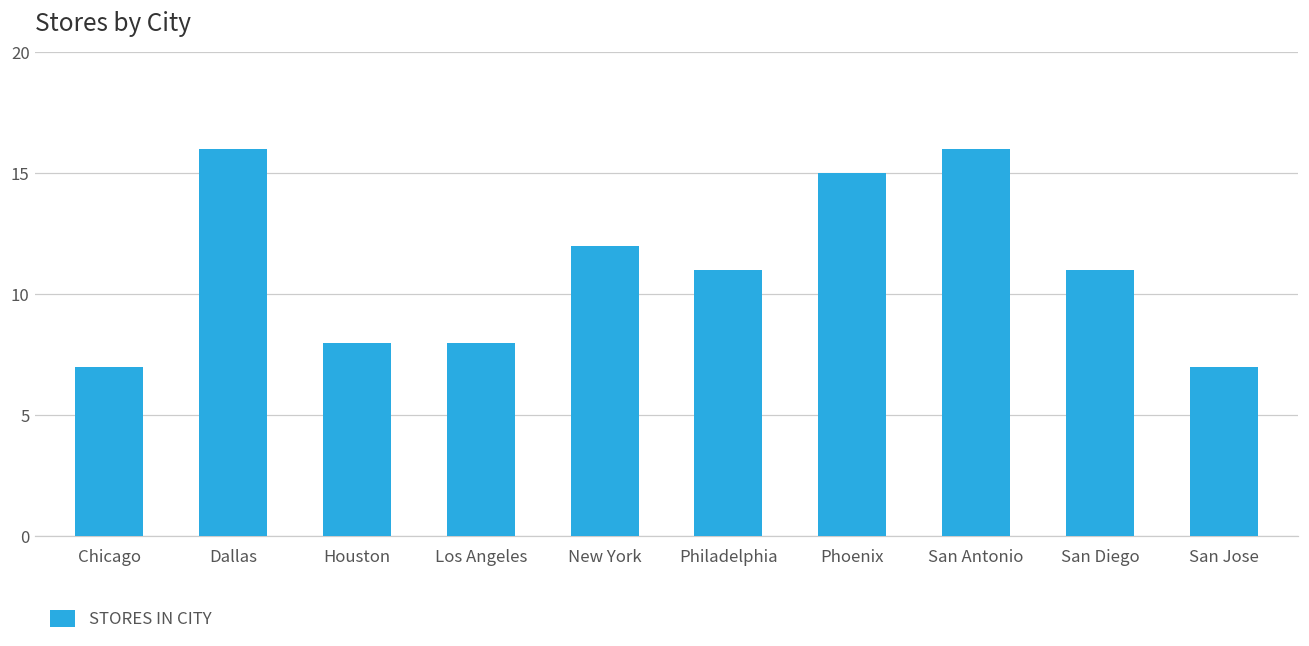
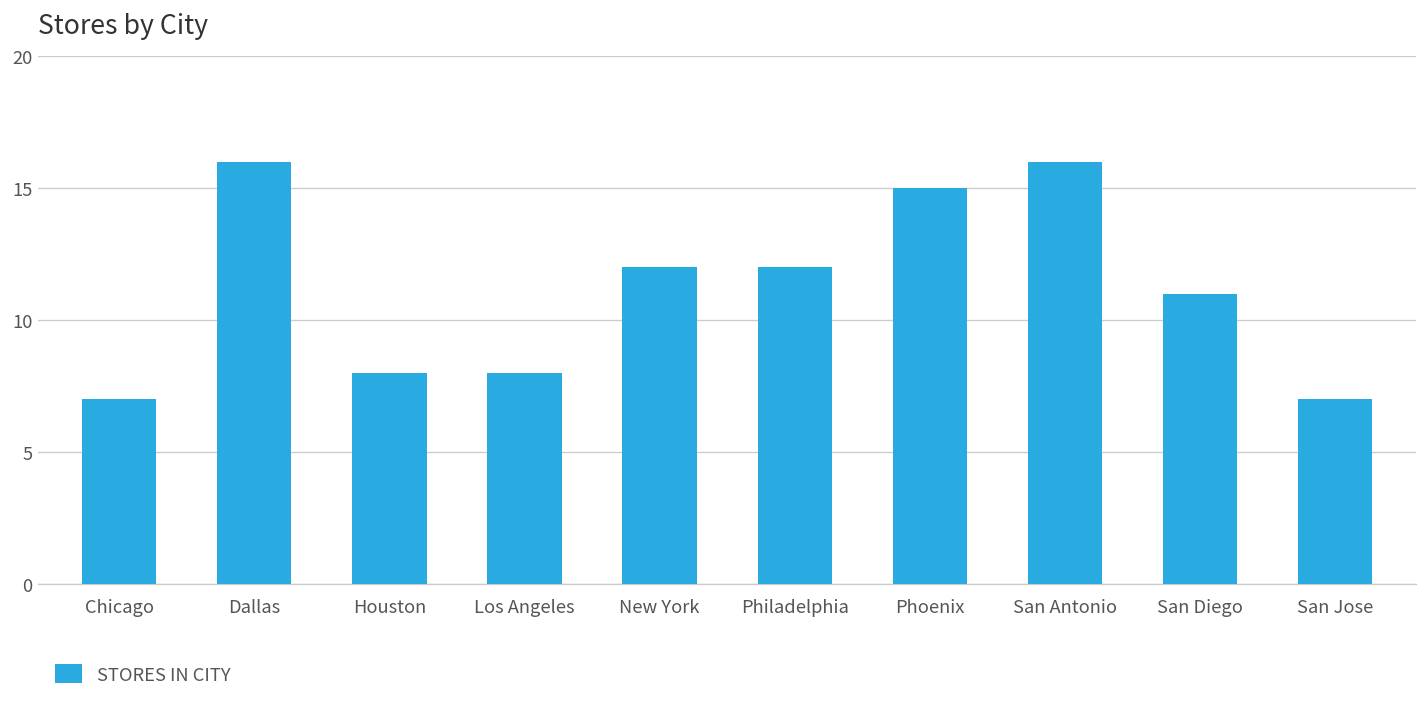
  {
    "Chicago": 7,
    "Dallas": 16,
    "Houston": 8,
    "Los Angeles": 8,
    "New York": 12,
-   "Philadelphia": 11,
+   "Philadelphia": 12,
    "Phoenix": 15,
    "San Antonio": 16,
    "San Diego": 11,
    "San Jose": 7
  }
